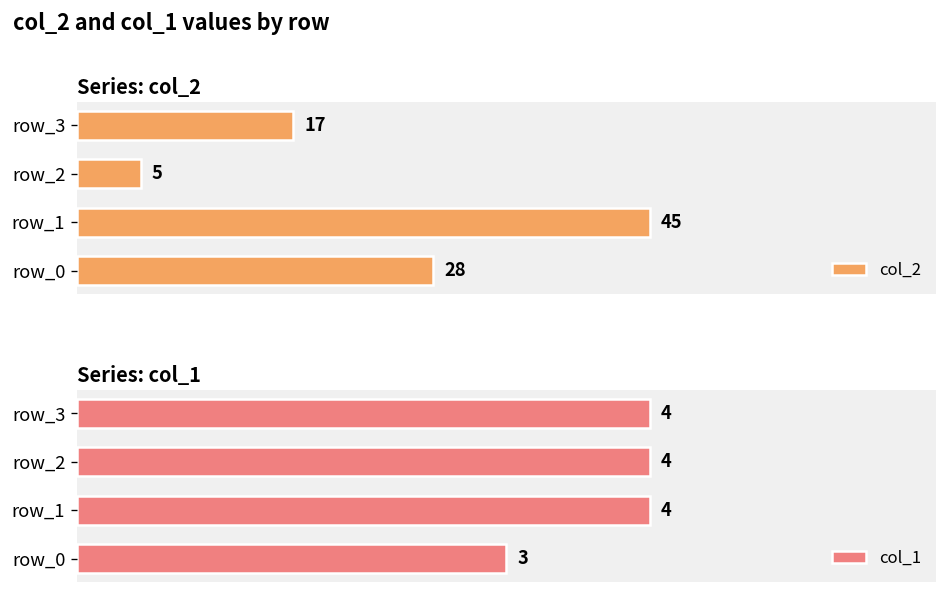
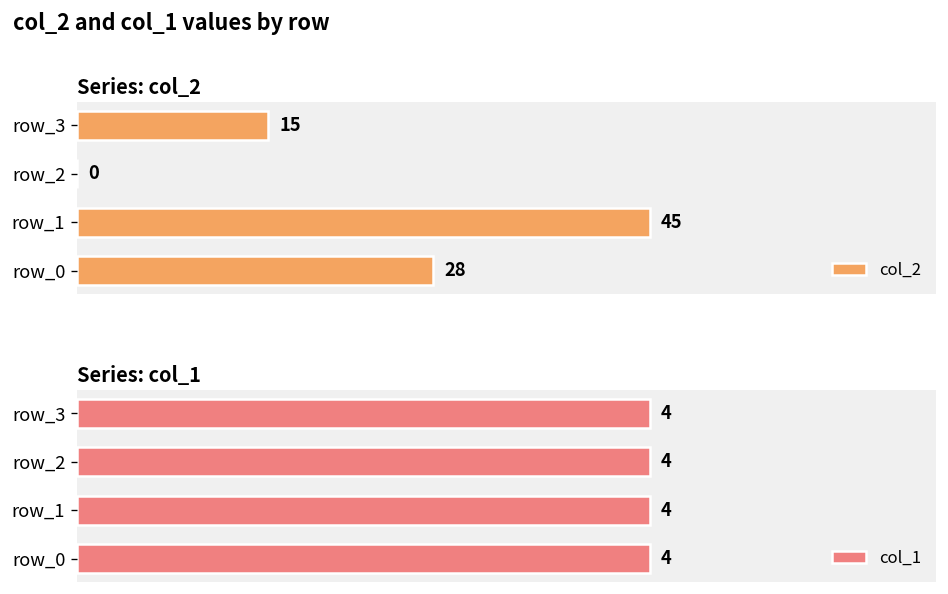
  {
    "Series: col_2": {
-     "row_3": 17,
-     "row_2": 5,
+     "row_3": 15,
+     "row_2": 0,
      "row_1": 45,
      "row_0": 28
    },
    "Series: col_1": {
      "row_3": 4,
      "row_2": 4,
      "row_1": 4,
-     "row_0": 3
+     "row_0": 4
    }
  }
